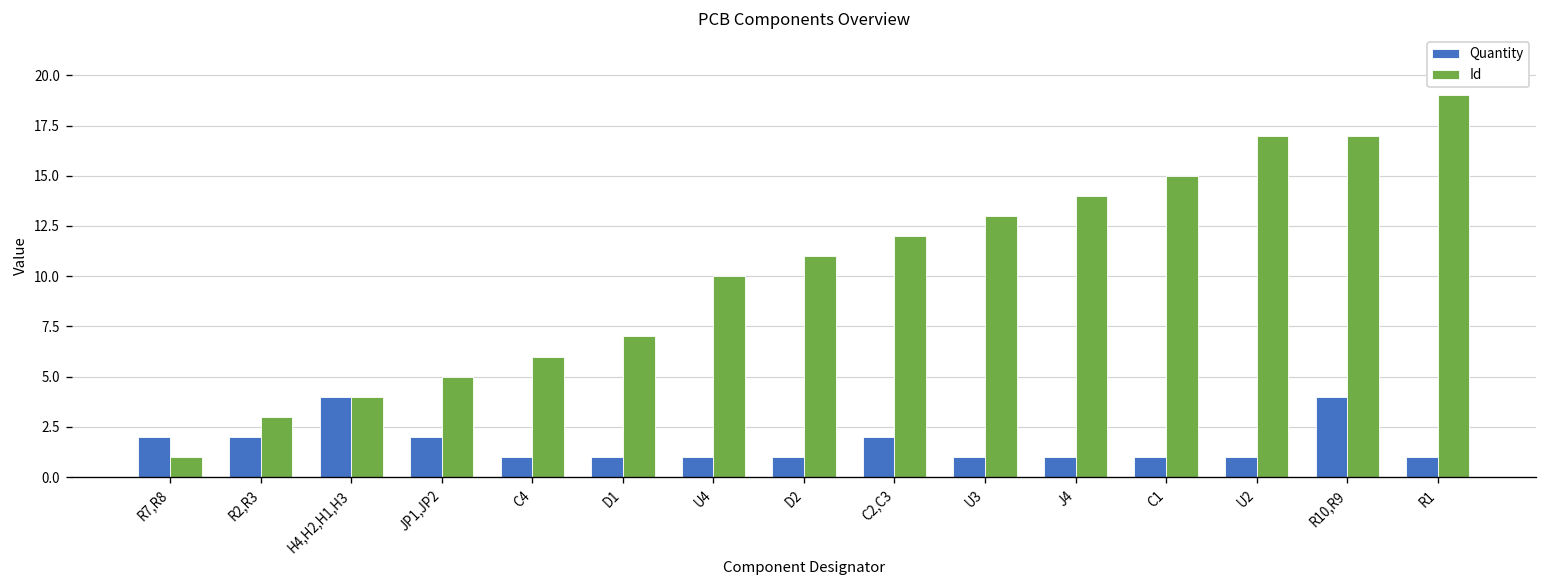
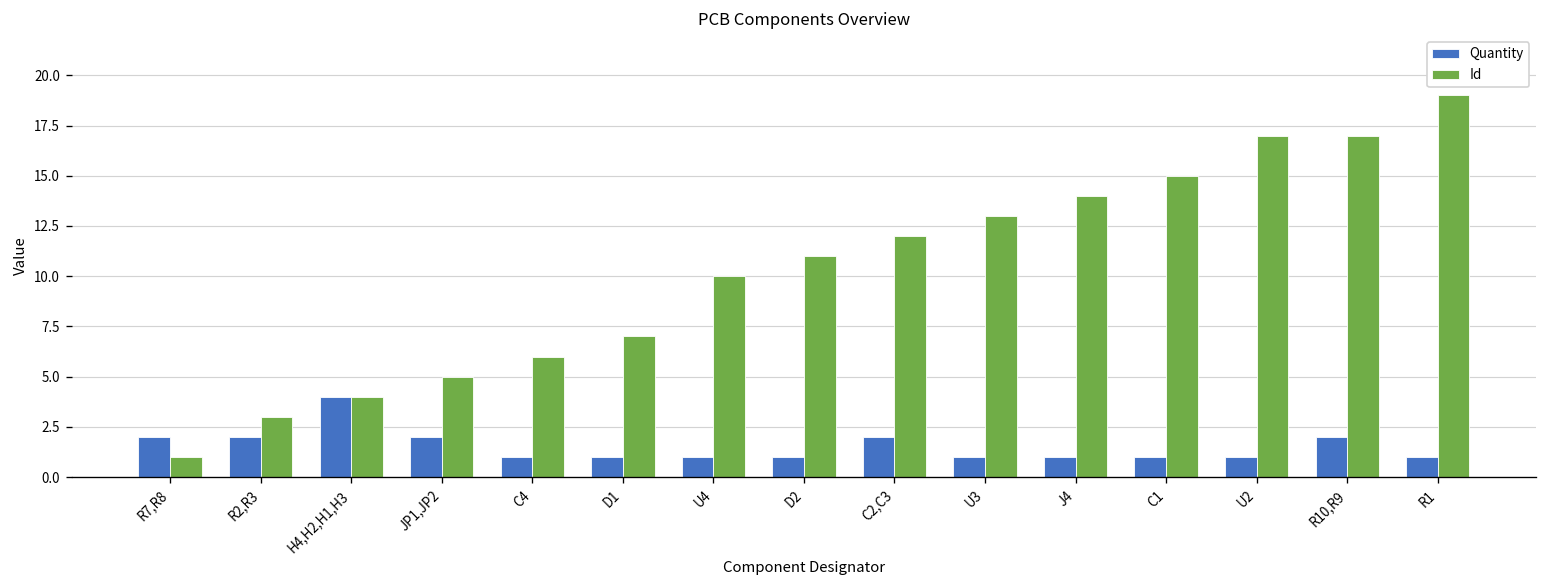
  {
    "Quantity": {
      "R7,R8": 2,
      "R2,R3": 2,
      "H4,H2,H1,H3": 4,
      "JP1,JP2": 2,
      "C4": 1,
      "D1": 1,
      "U4": 1,
      "D2": 1,
      "C2,C3": 2,
      "U3": 1,
      "J4": 1,
      "C1": 1,
      "U2": 1,
-     "R10,R9": 4,
+     "R10,R9": 2,
      "R1": 1
    },
    "Id": {
      "R7,R8": 1,
      "R2,R3": 3,
      "H4,H2,H1,H3": 4,
      "JP1,JP2": 5,
      "C4": 6,
      "D1": 7,
      "U4": 10,
      "D2": 11,
      "C2,C3": 12,
      "U3": 13,
      "J4": 14,
      "C1": 15,
      "U2": 17,
      "R10,R9": 17,
      "R1": 19
    }
  }
